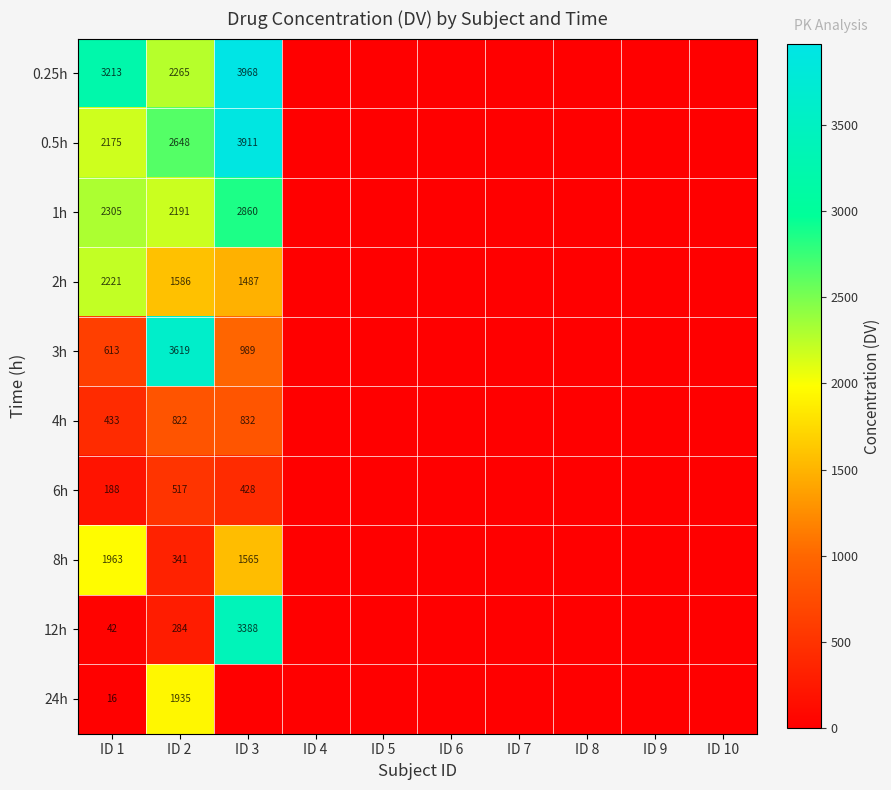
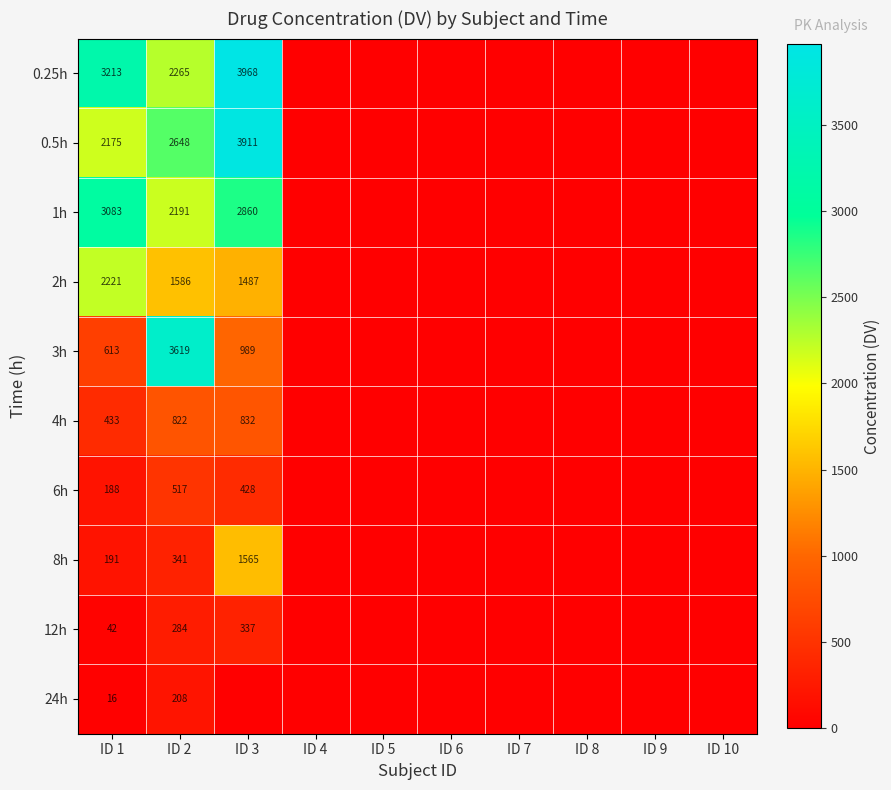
  {
    "0.25h": {
      "ID 1": 3213,
      "ID 2": 2265,
      "ID 3": 3968
    },
    "0.5h": {
      "ID 1": 2175,
      "ID 2": 2648,
      "ID 3": 3911
    },
    "1h": {
-     "ID 1": 2305,
+     "ID 1": 3083,
      "ID 2": 2191,
      "ID 3": 2860
    },
    "2h": {
      "ID 1": 2221,
      "ID 2": 1586,
      "ID 3": 1487
    },
    "3h": {
      "ID 1": 613,
      "ID 2": 3619,
      "ID 3": 989
    },
    "4h": {
      "ID 1": 433,
      "ID 2": 822,
      "ID 3": 832
    },
    "6h": {
      "ID 1": 188,
      "ID 2": 517,
      "ID 3": 428
    },
    "8h": {
-     "ID 1": 1963,
+     "ID 1": 191,
      "ID 2": 341,
      "ID 3": 1565
    },
    "12h": {
      "ID 1": 42,
      "ID 2": 284,
-     "ID 3": 3388
+     "ID 3": 337
    },
    "24h": {
      "ID 1": 16,
-     "ID 2": 1935
+     "ID 2": 208
    }
  }
